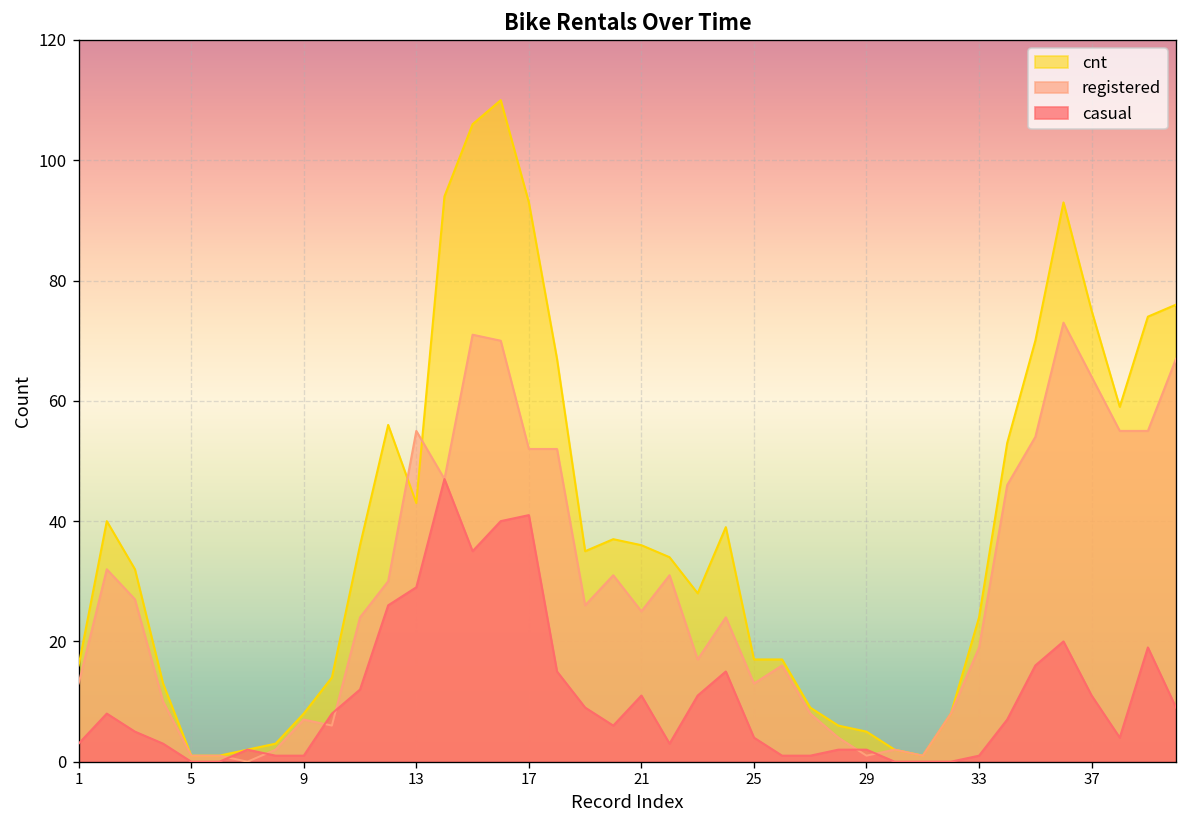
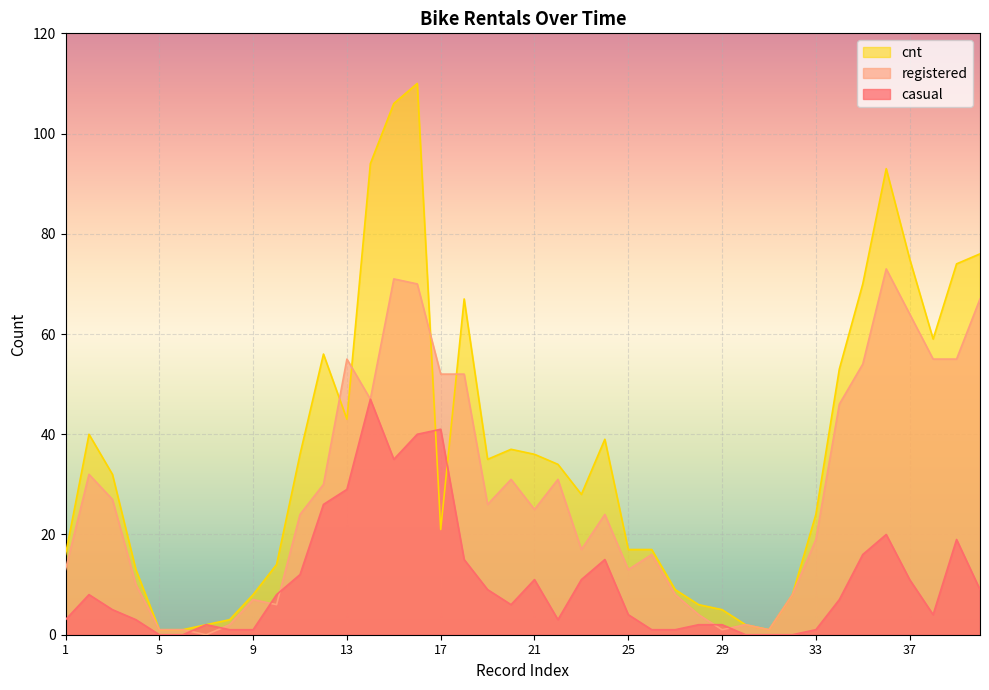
  {
    "cnt": {
      "1": 16,
      "9": 8,
      "13": 43,
-     "17": 93,
+     "17": 21,
      "21": 36,
      "25": 17,
      "29": 5,
      "33": 24,
      "37": 75
    }
  }
